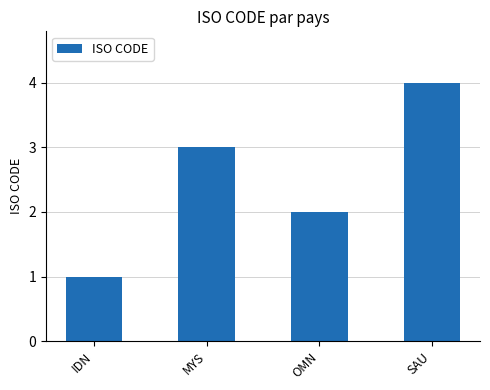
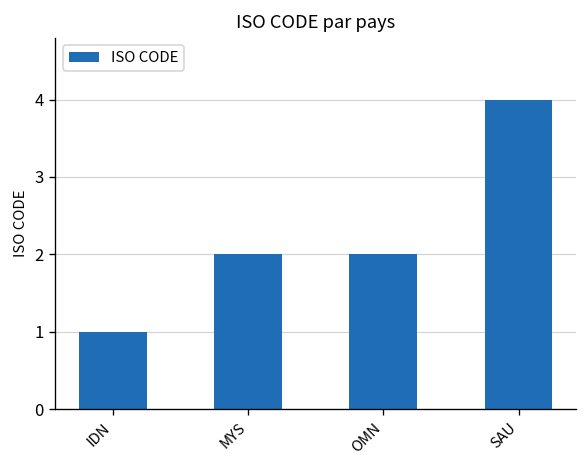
  {
    "IDN": 1,
-   "MYS": 3,
+   "MYS": 2,
    "OMN": 2,
    "SAU": 4
  }
